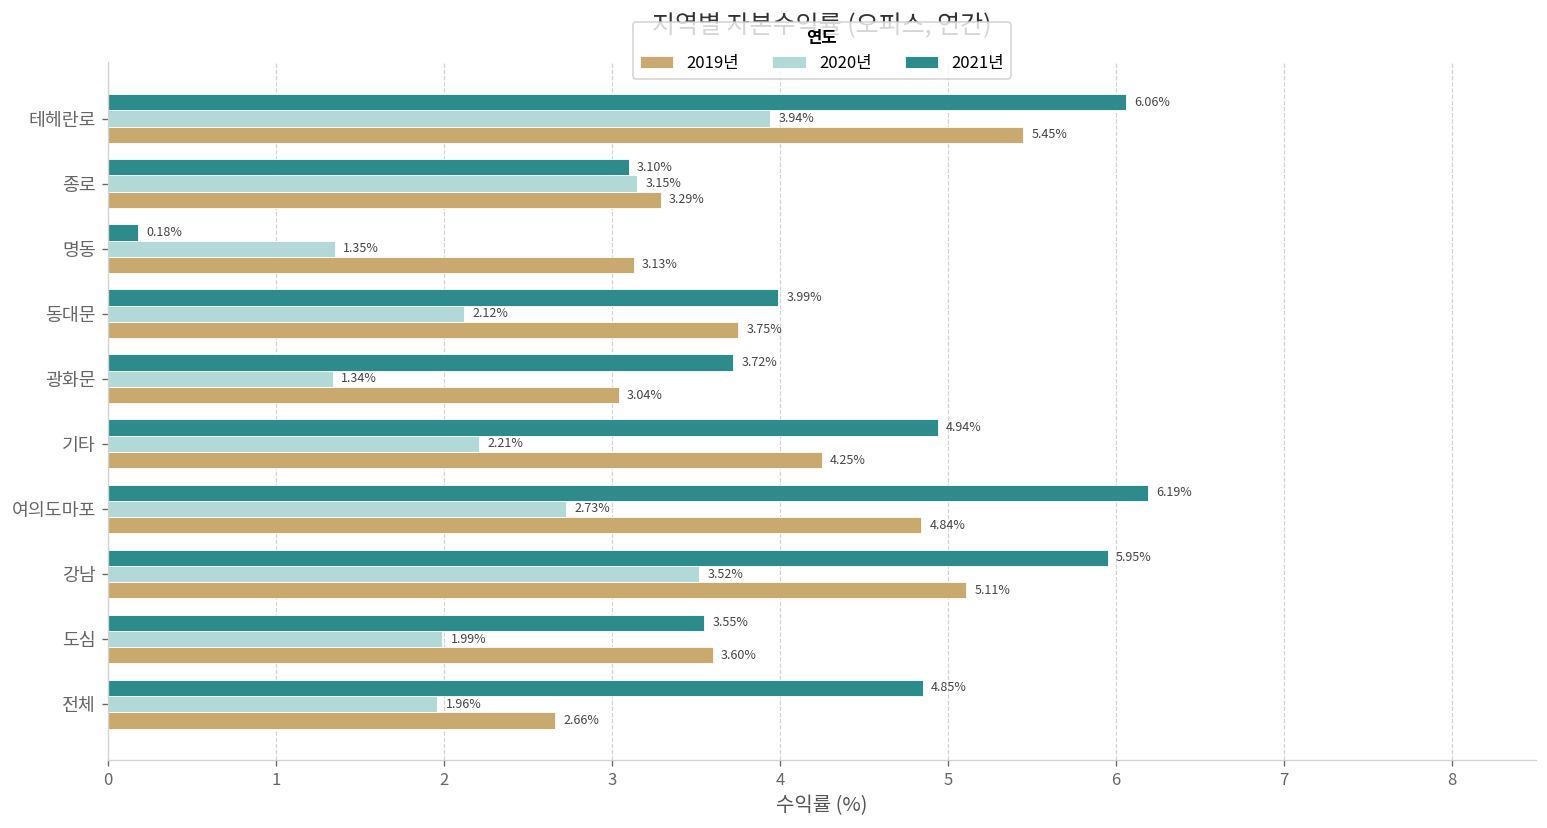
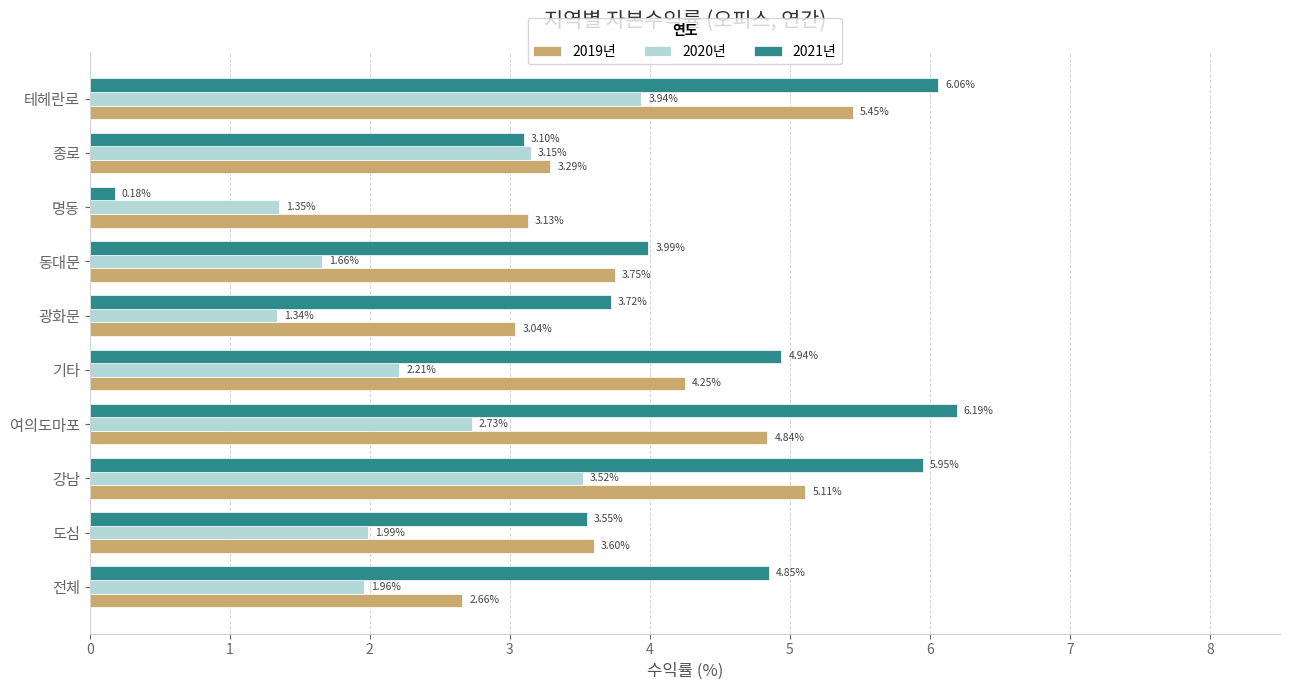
  {
    "2019년": {
      "테헤란로": "5.45%",
      "종로": "3.29%",
      "명동": "3.13%",
      "동대문": "3.75%",
      "광화문": "3.04%",
      "기타": "4.25%",
      "여의도마포": "4.84%",
      "강남": "5.11%",
      "도심": "3.60%",
      "전체": "2.66%"
    },
    "2020년": {
      "테헤란로": "3.94%",
      "종로": "3.15%",
      "명동": "1.35%",
-     "동대문": "2.12%",
+     "동대문": "1.66%",
      "광화문": "1.34%",
      "기타": "2.21%",
      "여의도마포": "2.73%",
      "강남": "3.52%",
      "도심": "1.99%",
      "전체": "1.96%"
    },
    "2021년": {
      "테헤란로": "6.06%",
      "종로": "3.10%",
      "명동": "0.18%",
      "동대문": "3.99%",
      "광화문": "3.72%",
      "기타": "4.94%",
      "여의도마포": "6.19%",
      "강남": "5.95%",
      "도심": "3.55%",
      "전체": "4.85%"
    }
  }
